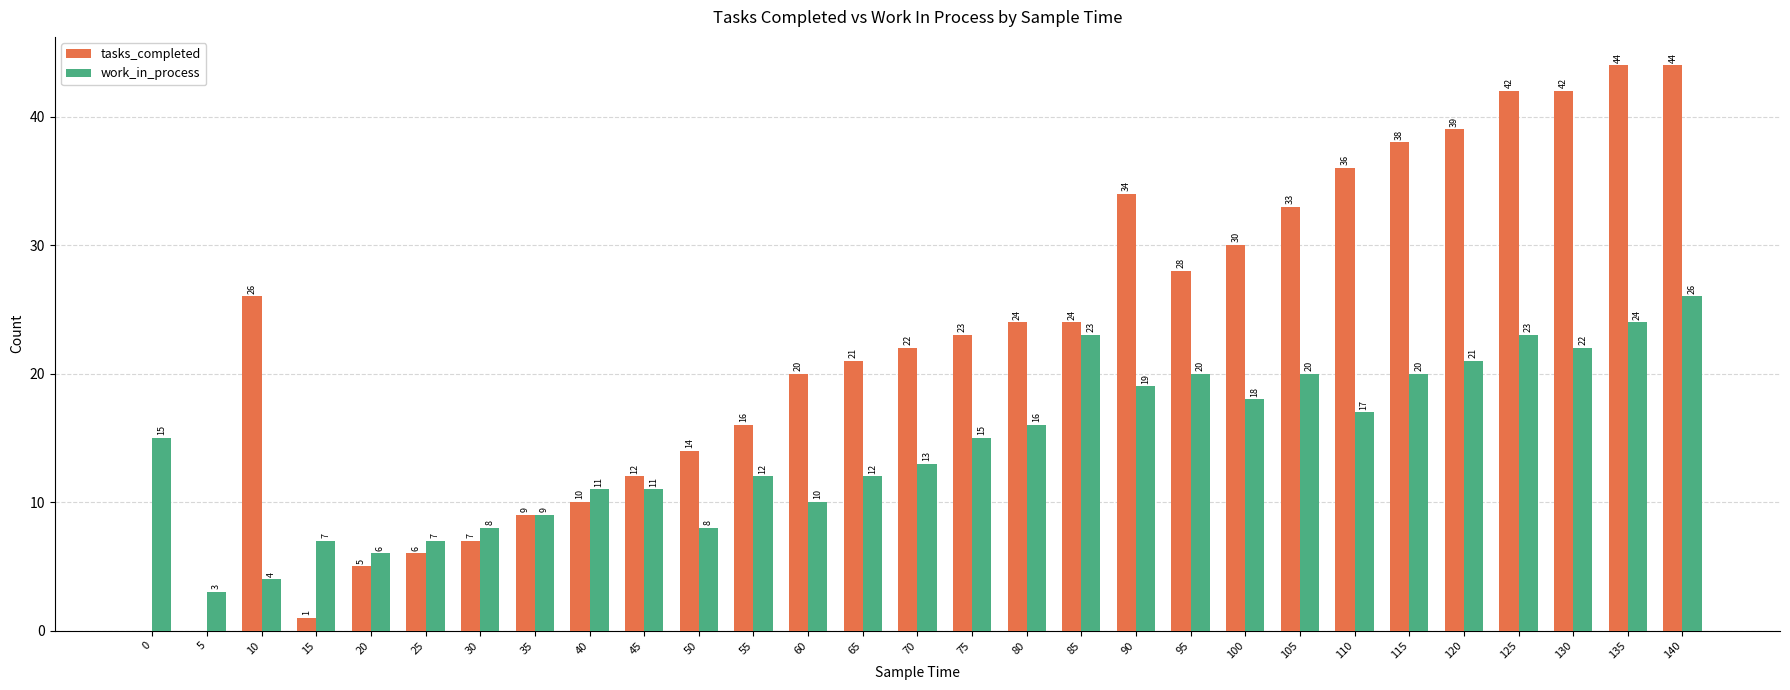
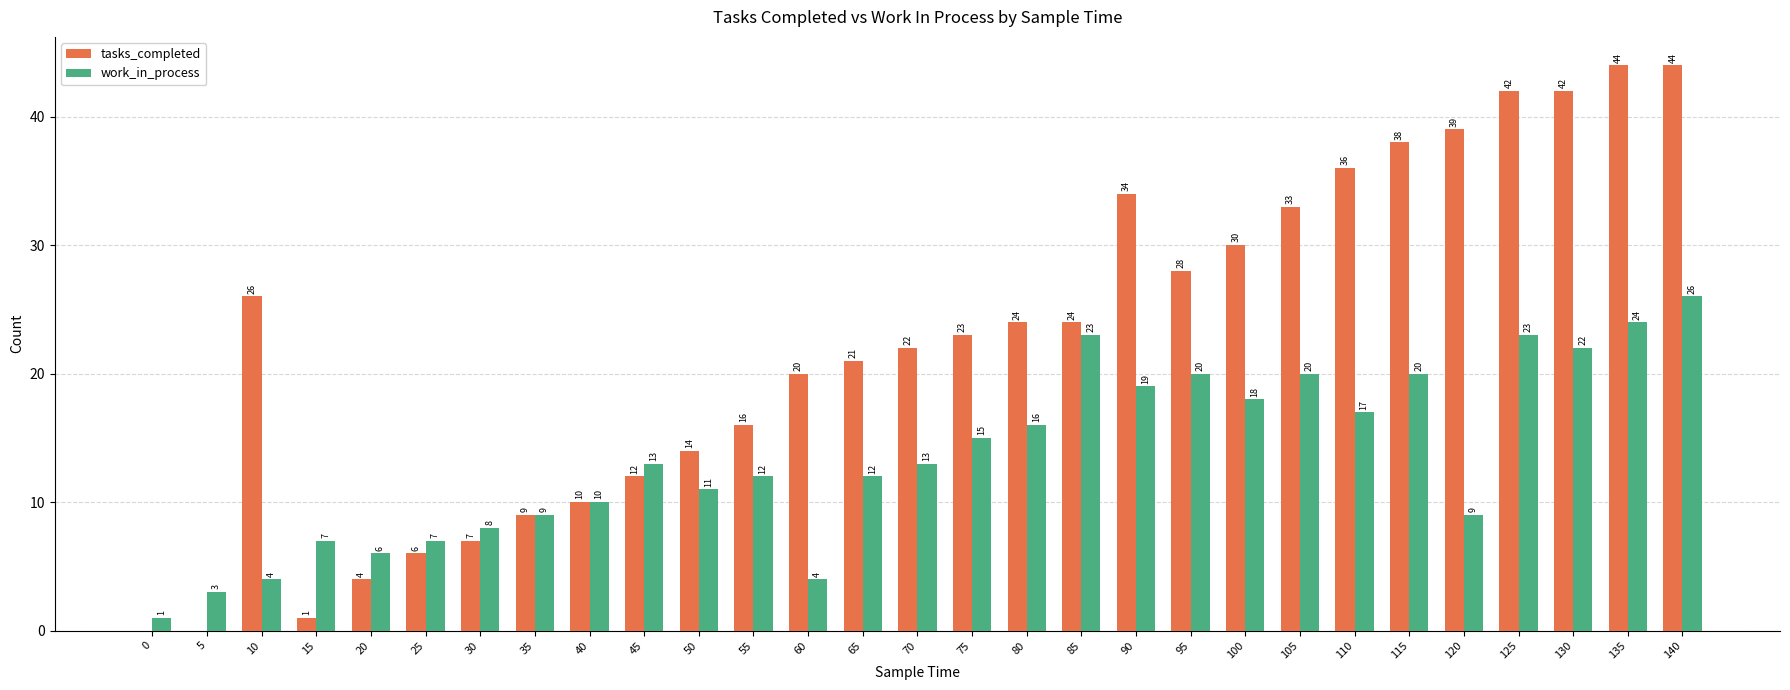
  {
    "tasks_completed": {
      "10": 26,
      "15": 1,
-     "20": 5,
+     "20": 4,
      "25": 6,
      "30": 7,
      "35": 9,
      "40": 10,
      "45": 12,
      "50": 14,
      "55": 16,
      "60": 20,
      "65": 21,
      "70": 22,
      "75": 23,
      "80": 24,
      "85": 24,
      "90": 34,
      "95": 28,
      "100": 30,
      "105": 33,
      "110": 36,
      "115": 38,
      "120": 39,
      "125": 42,
      "130": 42,
      "135": 44,
      "140": 44
    },
    "work_in_process": {
-     "0": 15,
+     "0": 1,
      "5": 3,
      "10": 4,
      "15": 7,
      "20": 6,
      "25": 7,
      "30": 8,
      "35": 9,
-     "40": 11,
-     "45": 11,
-     "50": 8,
+     "40": 10,
+     "45": 13,
+     "50": 11,
      "55": 12,
-     "60": 10,
+     "60": 4,
      "65": 12,
      "70": 13,
      "75": 15,
      "80": 16,
      "85": 23,
      "90": 19,
      "95": 20,
      "100": 18,
      "105": 20,
      "110": 17,
      "115": 20,
-     "120": 21,
+     "120": 9,
      "125": 23,
      "130": 22,
      "135": 24,
      "140": 26
    }
  }
